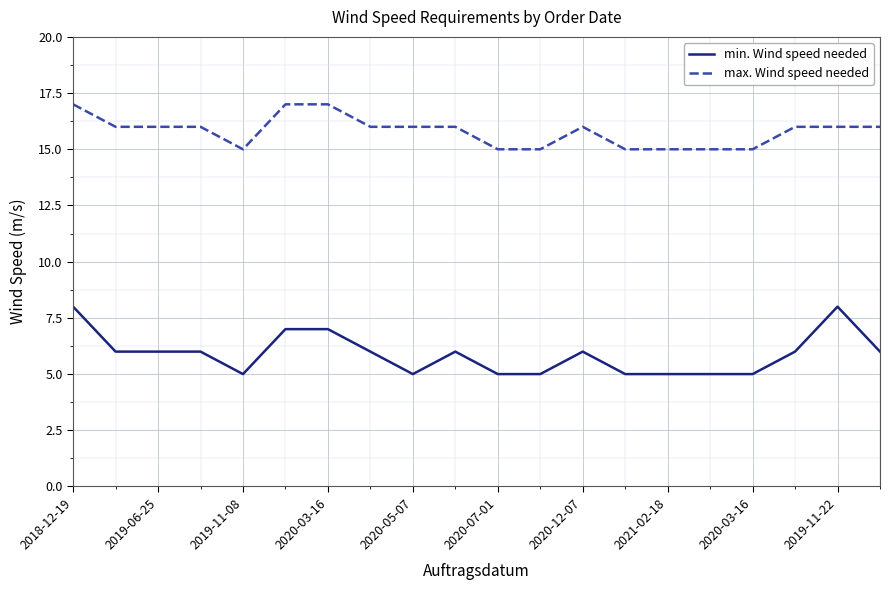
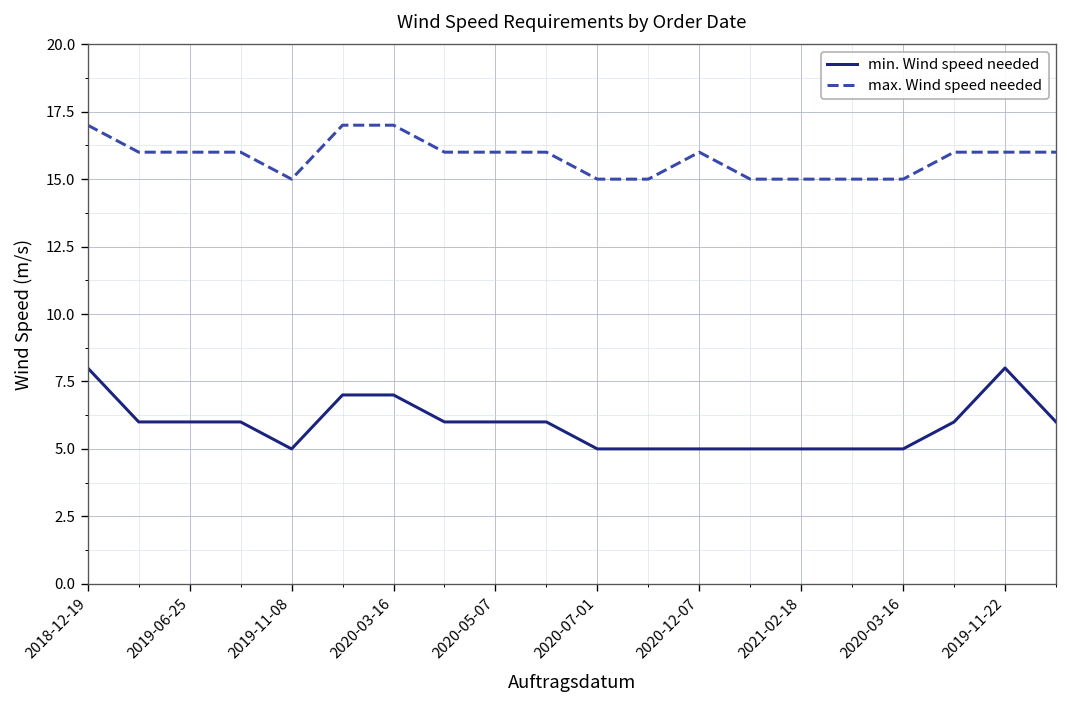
  {
    "min. Wind speed needed": {
      "2018-12-19": 8,
      "2019-06-25": 6,
      "2019-11-08": 5,
-     "2020-05-07": 5,
+     "2020-05-07": 6,
      "2020-07-01": 5,
-     "2020-12-07": 6,
+     "2020-12-07": 5,
      "2021-02-18": 5,
      "2019-11-22": 8
    },
    "max. Wind speed needed": {
      "2018-12-19": 17,
      "2019-06-25": 16,
      "2019-11-08": 15,
      "2020-05-07": 16,
      "2020-07-01": 15,
      "2020-12-07": 16,
      "2021-02-18": 15,
      "2019-11-22": 16
    }
  }
